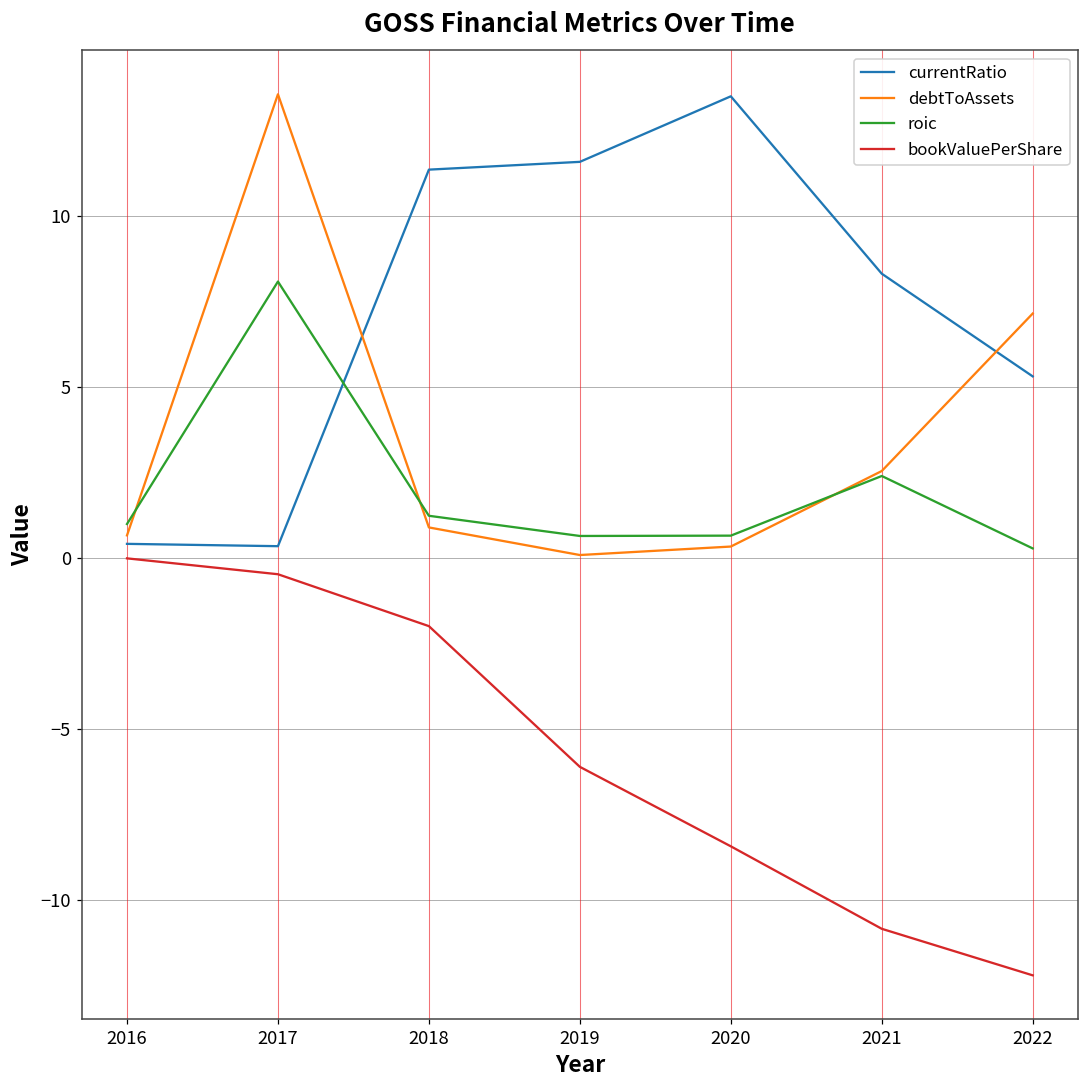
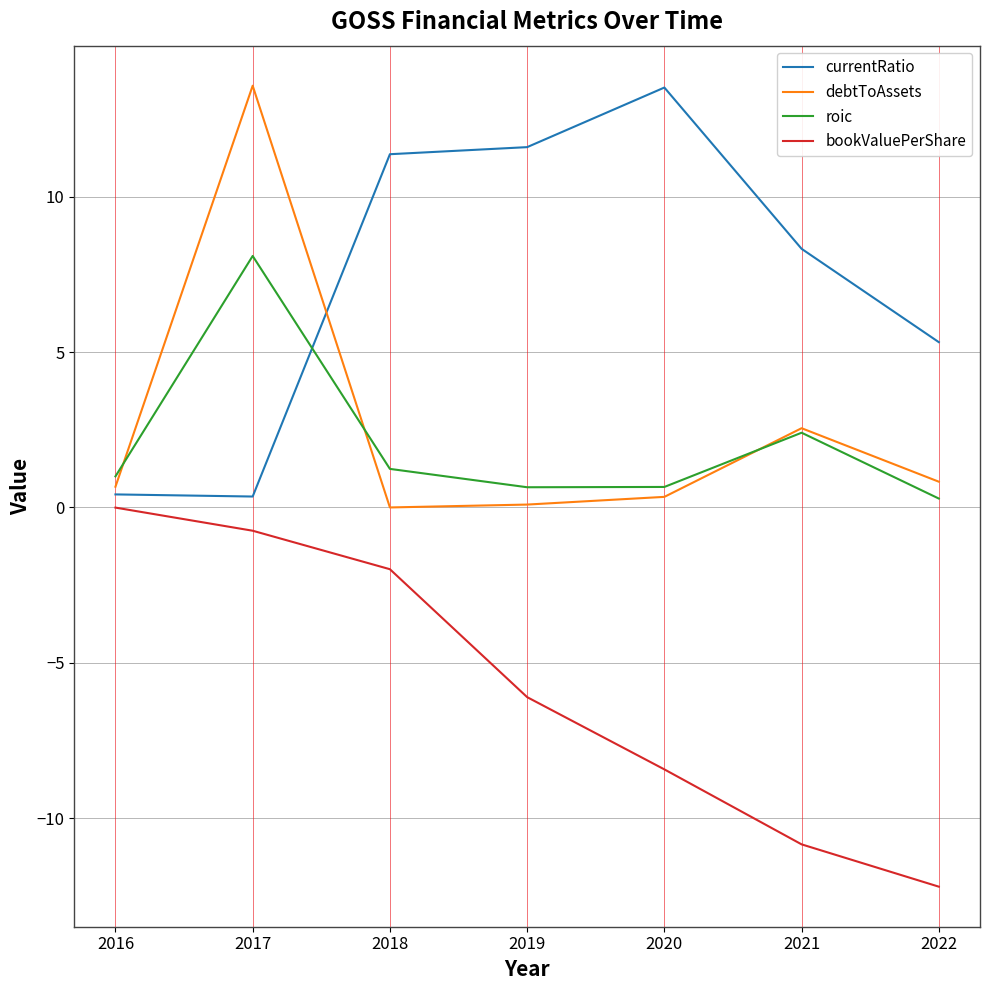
  {
    "currentRatio": {
      "2016": 0.4,
      "2017": 0.4,
      "2018": 11.4,
      "2019": 11.6,
      "2020": 13.5,
      "2021": 8.3,
      "2022": 5.3
    },
    "debtToAssets": {
      "2016": 0.7,
      "2017": 13.6,
-     "2018": 0.9,
+     "2018": 0.0,
      "2019": 0.1,
      "2020": 0.3,
      "2021": 2.6,
-     "2022": 7.2
+     "2022": 0.8
    },
    "roic": {
      "2016": 1.0,
      "2017": 8.1,
      "2018": 1.2,
      "2019": 0.7,
      "2020": 0.7,
      "2021": 2.4,
      "2022": 0.3
    },
    "bookValuePerShare": {
      "2016": 0.0,
-     "2017": -0.5,
+     "2017": -0.7,
      "2018": -2.0,
      "2019": -6.1,
      "2020": -8.4,
      "2021": -10.8,
      "2022": -12.2
    }
  }
